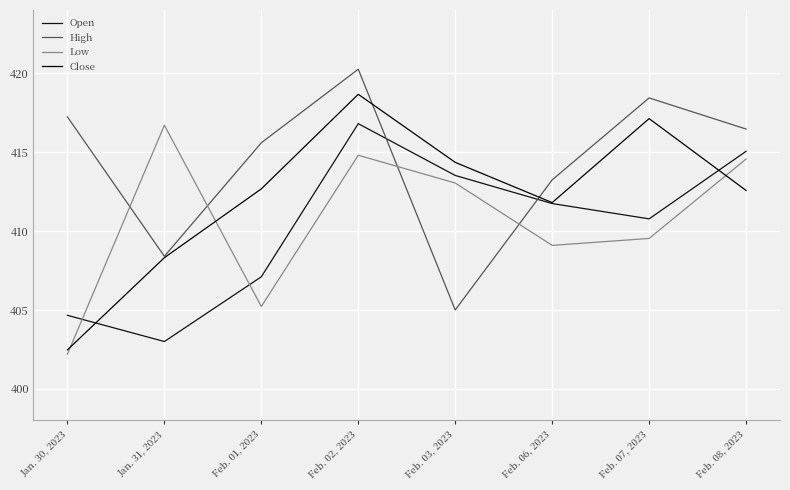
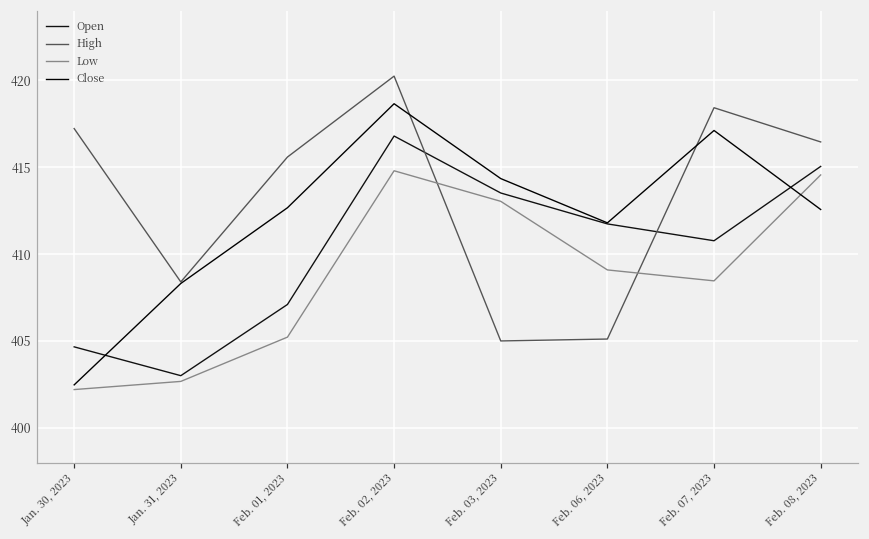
  {
    "High": {
      "Jan. 30, 2023": 417.2,
      "Feb. 01, 2023": 415.6,
      "Feb. 02, 2023": 420.3,
      "Feb. 03, 2023": 405.0,
-     "Feb. 06, 2023": 413.2,
+     "Feb. 06, 2023": 405.1,
      "Feb. 07, 2023": 418.4,
      "Feb. 08, 2023": 416.5
    },
    "Low": {
      "Jan. 30, 2023": 402.2,
-     "Jan. 31, 2023": 416.7,
+     "Jan. 31, 2023": 402.7,
      "Feb. 01, 2023": 405.2,
      "Feb. 02, 2023": 414.8,
      "Feb. 03, 2023": 413.0,
      "Feb. 06, 2023": 409.1,
-     "Feb. 07, 2023": 409.5,
+     "Feb. 07, 2023": 408.5,
      "Feb. 08, 2023": 414.6
    }
  }
